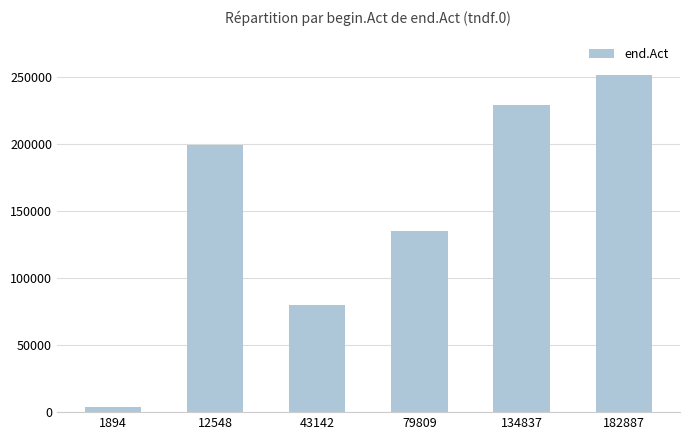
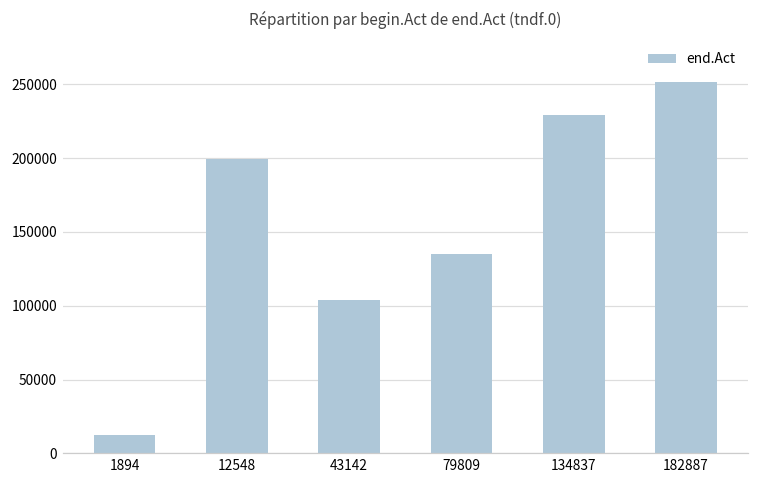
  {
-   "1894": 4000,
+   "1894": 13000,
    "12548": 199000,
-   "43142": 80000,
+   "43142": 104000,
    "79809": 135000,
    "134837": 229000,
    "182887": 251000
  }
